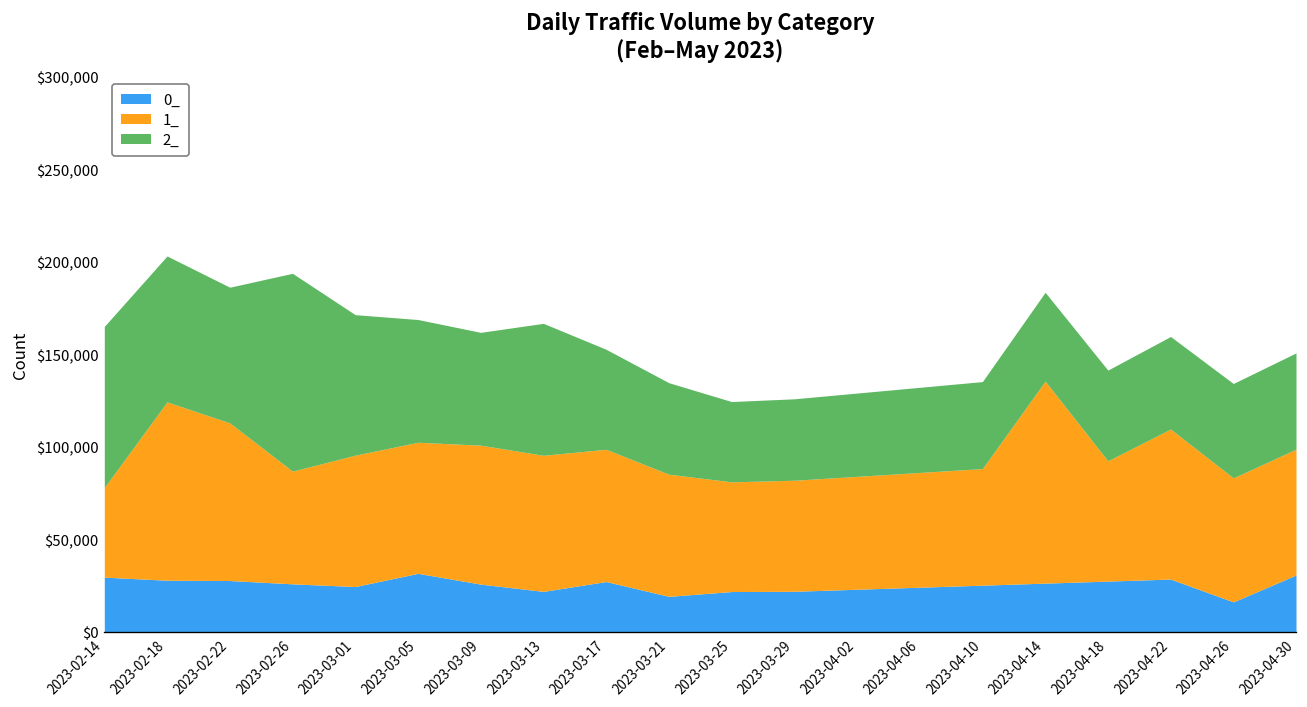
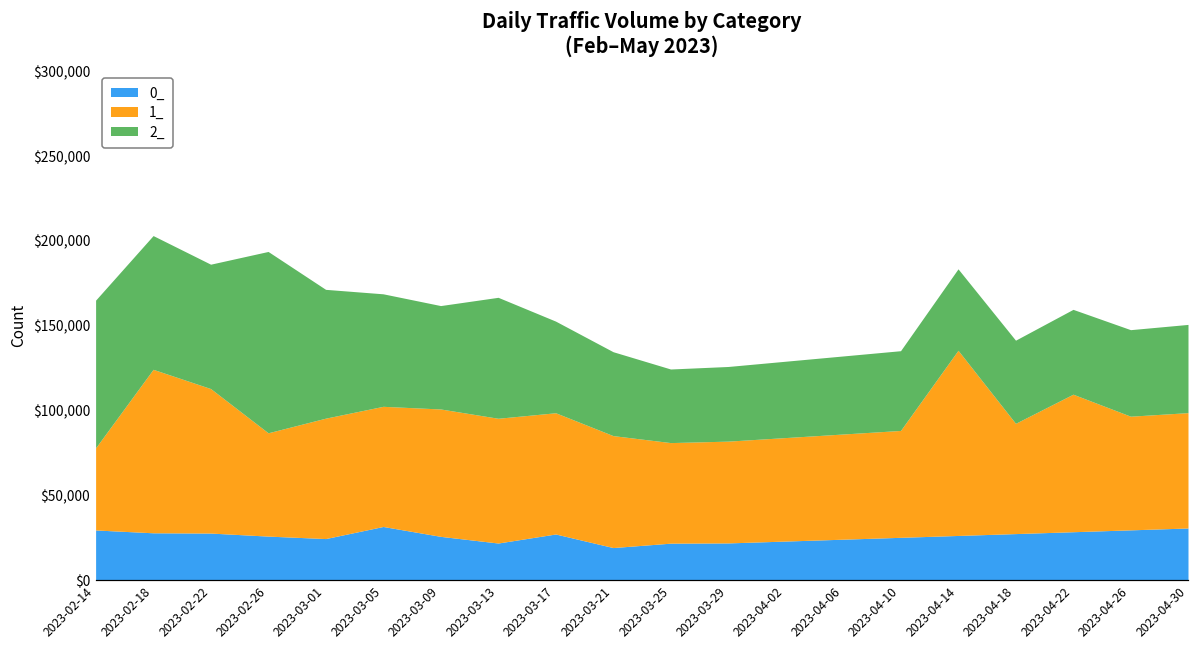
  {
    "0_": {
      "2023-02-14": "$30,000",
      "2023-02-18": "$28,000",
      "2023-02-22": "$28,000",
      "2023-02-26": "$26,000",
      "2023-03-01": "$25,000",
      "2023-03-05": "$32,000",
      "2023-03-09": "$26,000",
      "2023-03-13": "$22,000",
      "2023-03-17": "$27,000",
      "2023-03-21": "$19,000",
      "2023-03-25": "$22,000",
      "2023-03-29": "$22,000",
      "2023-04-02": "$23,000",
      "2023-04-06": "$24,000",
      "2023-04-10": "$25,000",
      "2023-04-14": "$26,000",
      "2023-04-18": "$28,000",
      "2023-04-22": "$29,000",
-     "2023-04-26": "$16,000",
+     "2023-04-26": "$30,000",
      "2023-04-30": "$31,000"
    },
    "1_": {
      "2023-02-14": "$48,000",
      "2023-02-18": "$96,000",
      "2023-02-22": "$85,000",
      "2023-02-26": "$61,000",
      "2023-03-01": "$71,000",
      "2023-03-05": "$71,000",
      "2023-03-09": "$75,000",
      "2023-03-13": "$74,000",
      "2023-03-17": "$71,000",
      "2023-03-21": "$66,000",
      "2023-03-25": "$59,000",
      "2023-03-29": "$60,000",
      "2023-04-02": "$61,000",
      "2023-04-06": "$62,000",
      "2023-04-10": "$63,000",
      "2023-04-14": "$109,000",
      "2023-04-18": "$65,000",
      "2023-04-22": "$81,000",
      "2023-04-26": "$67,000",
      "2023-04-30": "$68,000"
    },
    "2_": {
      "2023-02-14": "$87,000",
      "2023-02-18": "$79,000",
      "2023-02-22": "$73,000",
      "2023-02-26": "$107,000",
      "2023-03-01": "$76,000",
      "2023-03-05": "$66,000",
      "2023-03-09": "$61,000",
      "2023-03-13": "$71,000",
      "2023-03-17": "$54,000",
      "2023-03-21": "$49,000",
      "2023-03-25": "$43,000",
      "2023-03-29": "$44,000",
      "2023-04-02": "$45,000",
      "2023-04-06": "$46,000",
      "2023-04-10": "$47,000",
      "2023-04-14": "$48,000",
      "2023-04-18": "$49,000",
      "2023-04-22": "$50,000",
      "2023-04-26": "$51,000",
      "2023-04-30": "$52,000"
    }
  }
